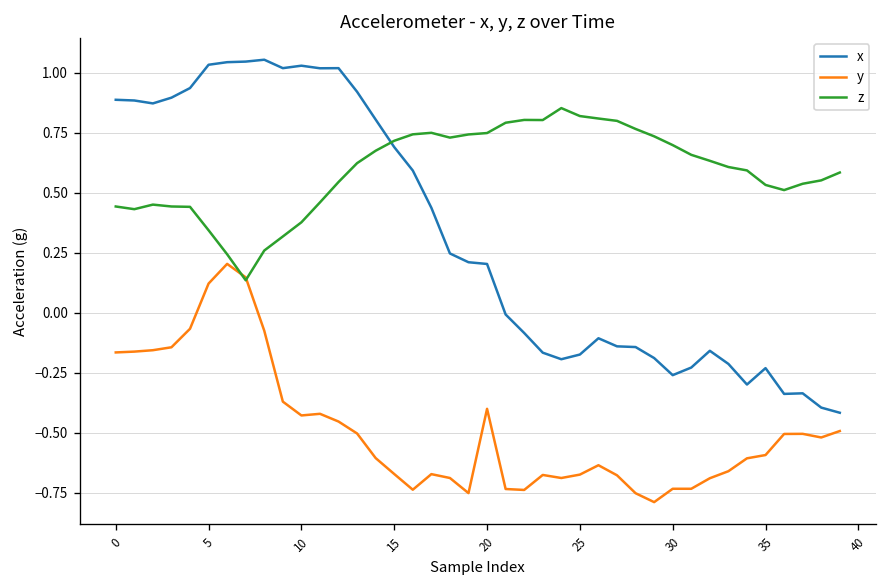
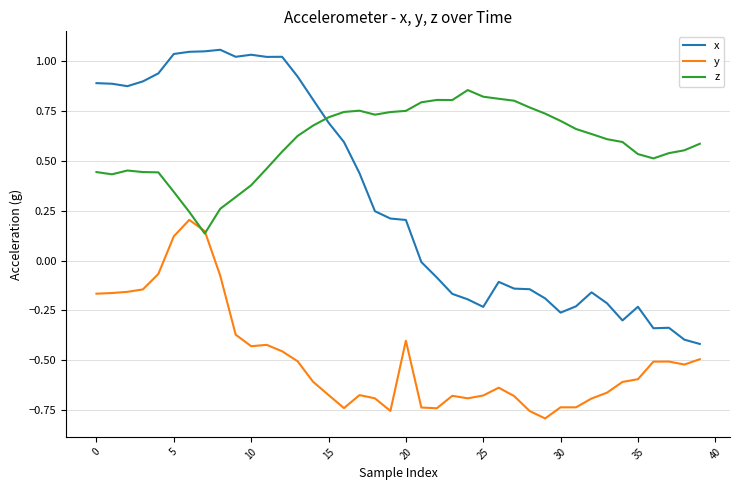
  {
    "x": {
      "0": 0.89,
      "5": 1.03,
      "10": 1.03,
      "15": 0.69,
      "20": 0.20,
-     "25": -0.17,
+     "25": -0.23,
      "30": -0.26,
      "35": -0.23
    },
    "y": {
      "0": -0.17,
      "5": 0.12,
      "10": -0.43,
      "15": -0.67,
      "20": -0.40,
      "25": -0.68,
      "30": -0.73,
      "35": -0.59
    },
    "z": {
      "0": 0.44,
      "5": 0.34,
      "10": 0.38,
      "15": 0.72,
      "20": 0.75,
      "25": 0.82,
      "30": 0.70,
      "35": 0.53
    }
  }
